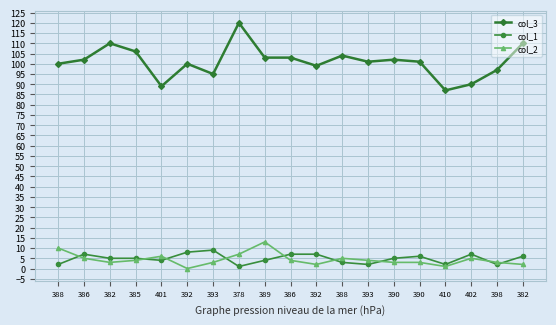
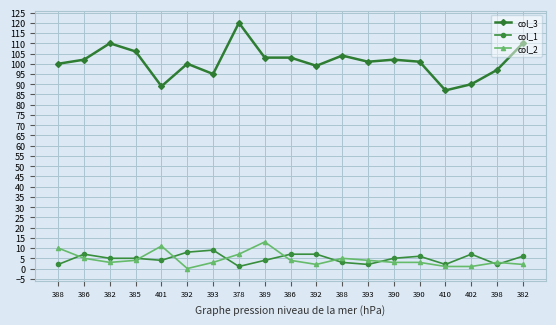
  {
    "col_2": {
-     "401": 6,
+     "401": 11,
      "378": 7,
      "389": 13,
-     "402": 5
+     "402": 1
    }
  }
